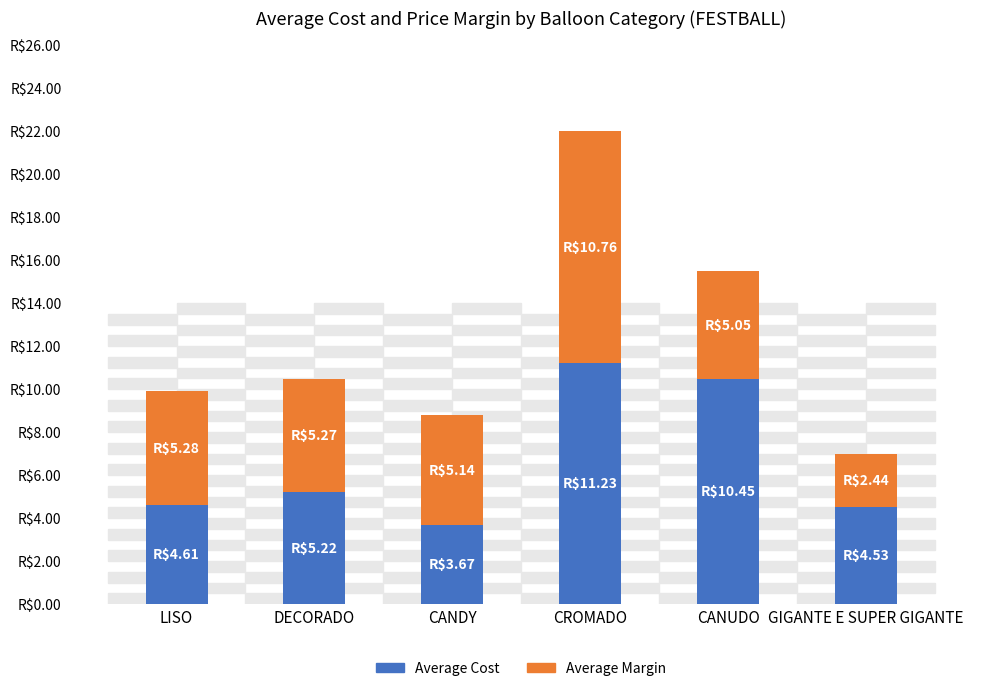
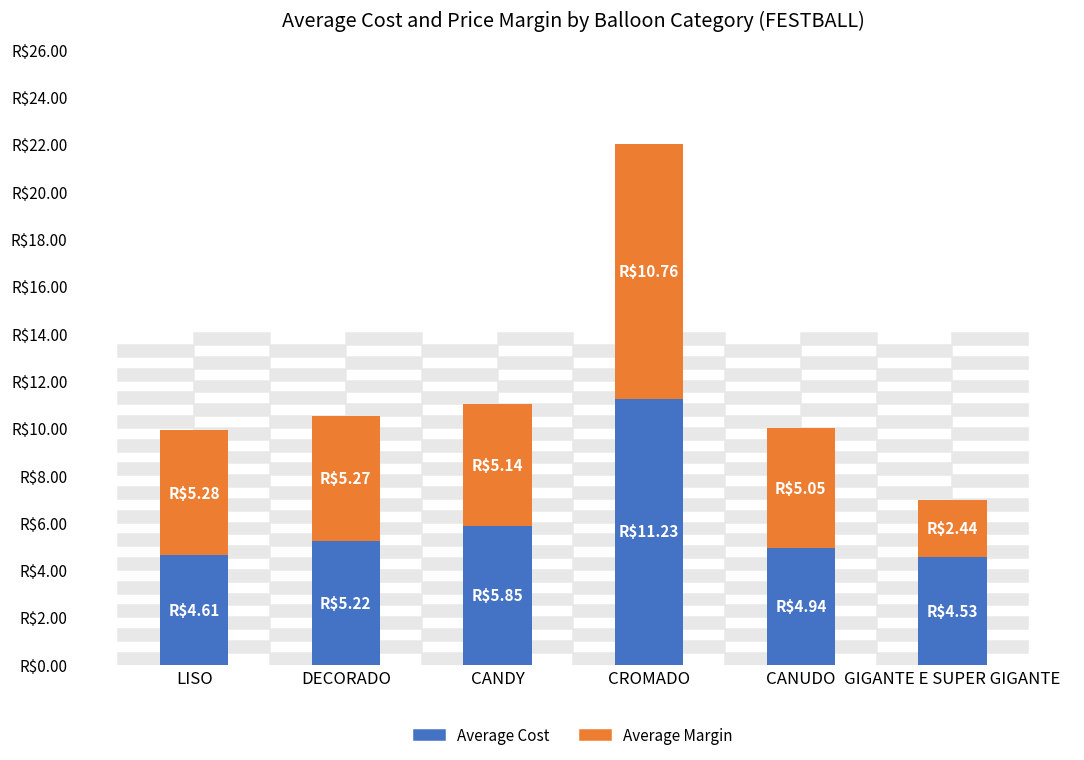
  {
    "Average Cost": {
      "LISO": "$4.61",
      "DECORADO": "$5.22",
-     "CANDY": "$3.67",
+     "CANDY": "$5.85",
      "CROMADO": "$11.23",
-     "CANUDO": "$10.45",
+     "CANUDO": "$4.94",
      "GIGANTE E SUPER GIGANTE": "$4.53"
    },
    "Average Margin": {
      "LISO": "$5.28",
      "DECORADO": "$5.27",
      "CANDY": "$5.14",
      "CROMADO": "$10.76",
      "CANUDO": "$5.05",
      "GIGANTE E SUPER GIGANTE": "$2.44"
    }
  }
